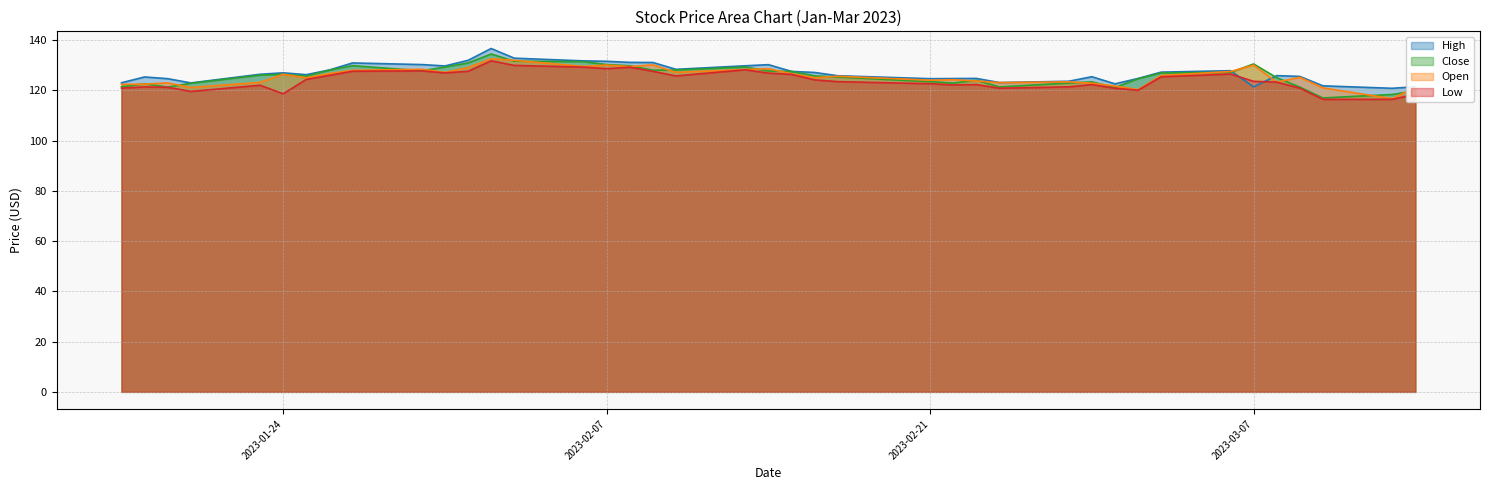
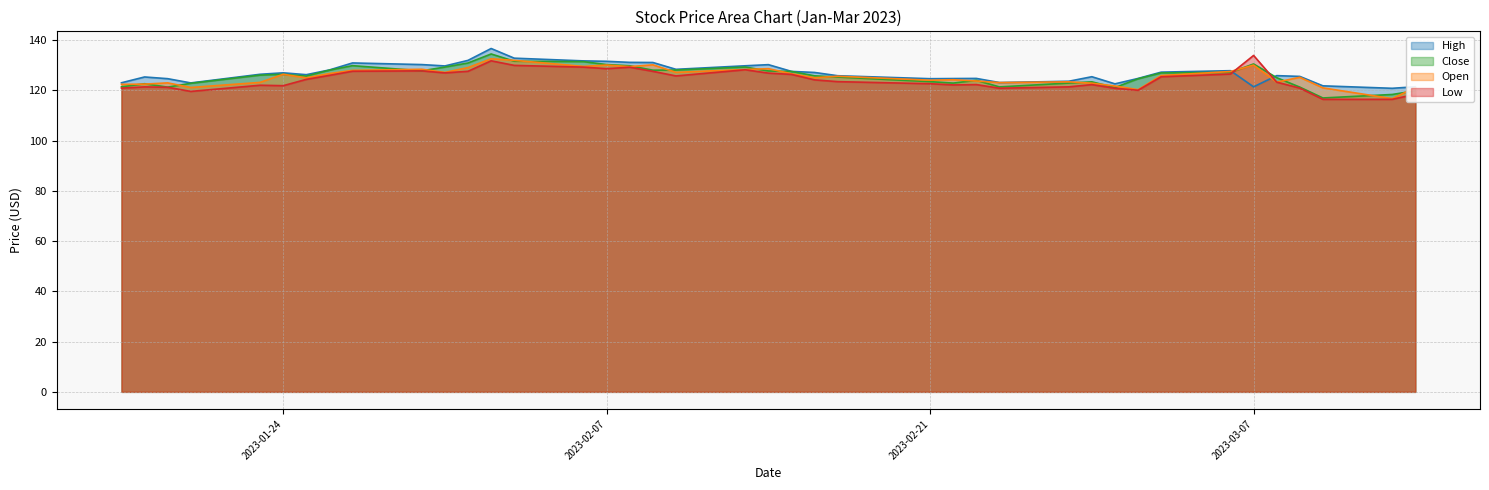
  {
    "High": {
      "2023-02-07": 132,
      "2023-03-07": 121
    },
    "Low": {
-     "2023-01-24": 119,
+     "2023-01-24": 122,
      "2023-02-07": 129,
-     "2023-03-07": 124
+     "2023-03-07": 134
    }
  }
